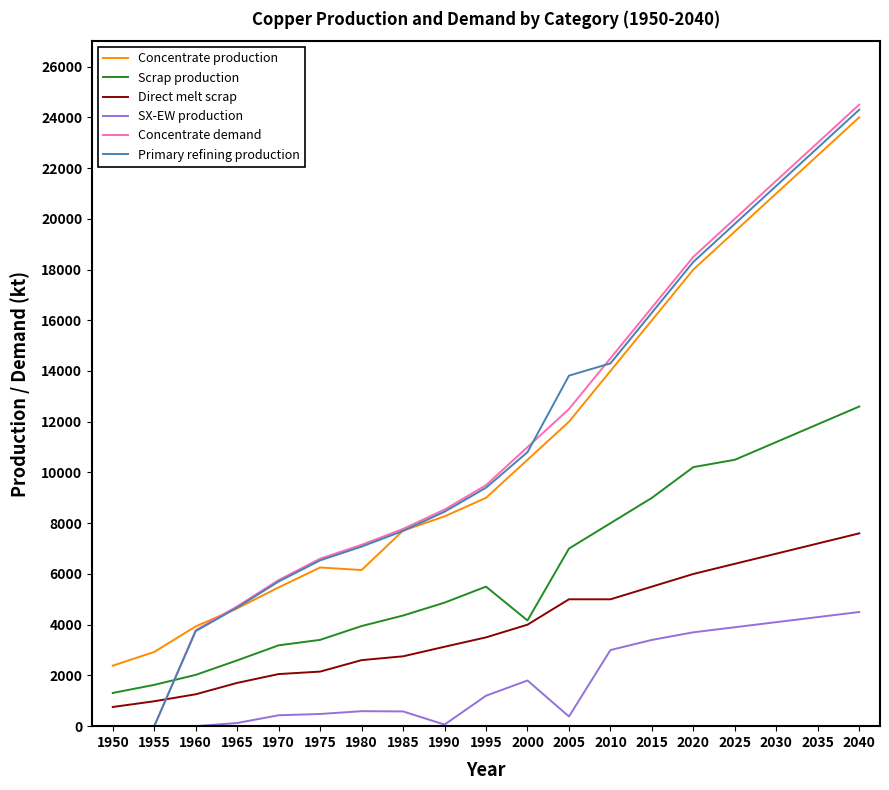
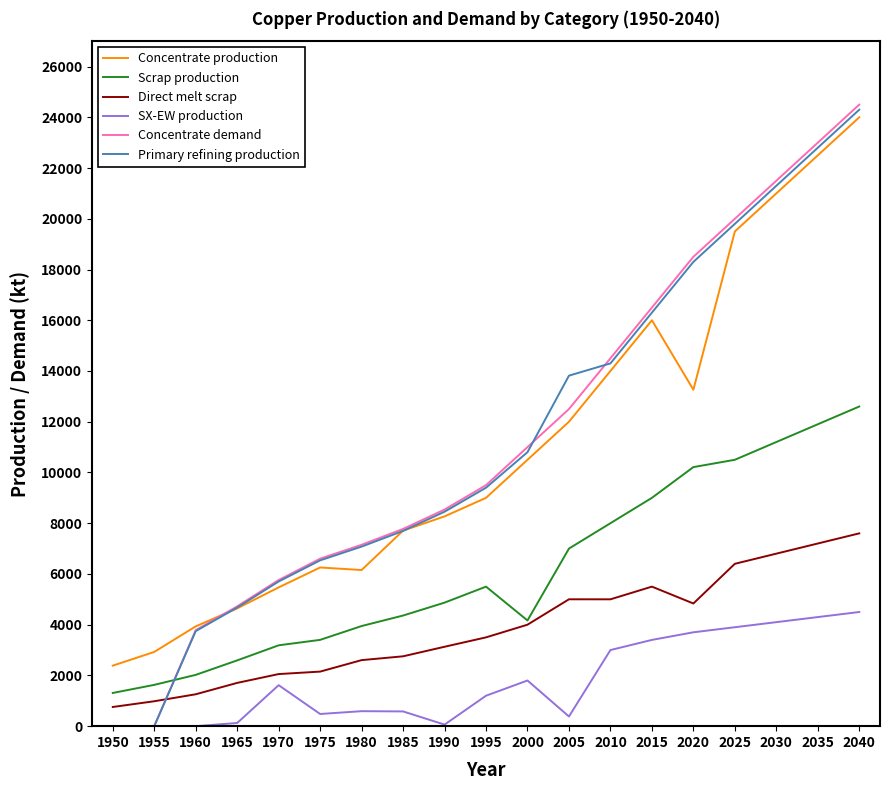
  {
    "Concentrate production": {
      "1950": 2400,
      "1955": 2900,
      "1960": 3900,
      "1970": 5500,
      "1975": 6300,
      "1980": 6200,
      "1990": 8300,
      "1995": 9000,
      "2000": 10500,
      "2005": 12000,
      "2010": 14000,
      "2015": 16000,
-     "2020": 18000,
+     "2020": 13300,
      "2025": 19500,
      "2030": 21000,
      "2035": 22500,
      "2040": 24000
    },
    "Scrap production": {
      "1950": 1300,
      "1955": 1600,
      "1960": 2000,
      "1965": 2600,
      "1970": 3200,
      "1975": 3400,
      "1980": 3900,
      "1985": 4400,
      "1990": 4900,
      "1995": 5500,
      "2000": 4200,
      "2005": 7000,
      "2010": 8000,
      "2015": 9000,
      "2020": 10200,
      "2025": 10500,
      "2030": 11200,
      "2035": 11900,
      "2040": 12600
    },
    "Direct melt scrap": {
      "1950": 800,
      "1955": 1000,
      "1960": 1300,
      "1965": 1700,
      "1970": 2100,
      "1975": 2200,
      "1980": 2600,
      "1985": 2800,
      "1990": 3100,
      "1995": 3500,
      "2000": 4000,
      "2005": 5000,
      "2010": 5000,
      "2015": 5500,
-     "2020": 6000,
+     "2020": 4800,
      "2025": 6400,
      "2030": 6800,
      "2035": 7200,
      "2040": 7600
    },
    "SX-EW production": {
      "1960": 0,
      "1965": 100,
-     "1970": 400,
+     "1970": 1600,
      "1975": 500,
      "1980": 600,
      "1985": 600,
      "1990": 100,
      "1995": 1200,
      "2000": 1800,
      "2005": 400,
      "2010": 3000,
      "2015": 3400,
      "2020": 3700,
      "2025": 3900,
      "2030": 4100,
      "2035": 4300,
      "2040": 4500
    },
    "Concentrate demand": {
      "2000": 11000,
      "2005": 12500,
      "2010": 14500,
      "2015": 16500,
      "2020": 18500,
      "2025": 20000,
      "2030": 21500,
      "2035": 23000,
      "2040": 24500
    },
    "Primary refining production": {
      "2000": 10800,
      "2005": 13800,
      "2010": 14300,
      "2015": 16300,
      "2020": 18300,
      "2025": 19800,
      "2030": 21300,
      "2035": 22800,
      "2040": 24300
    }
  }
